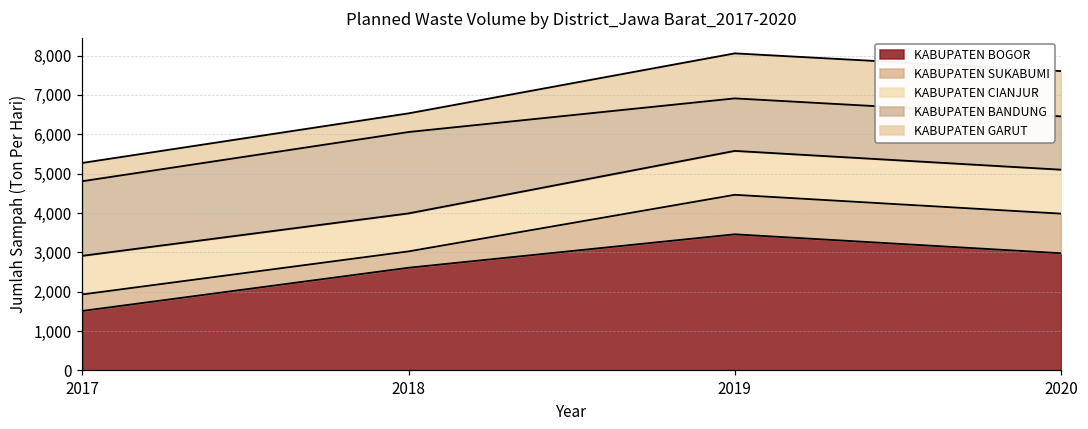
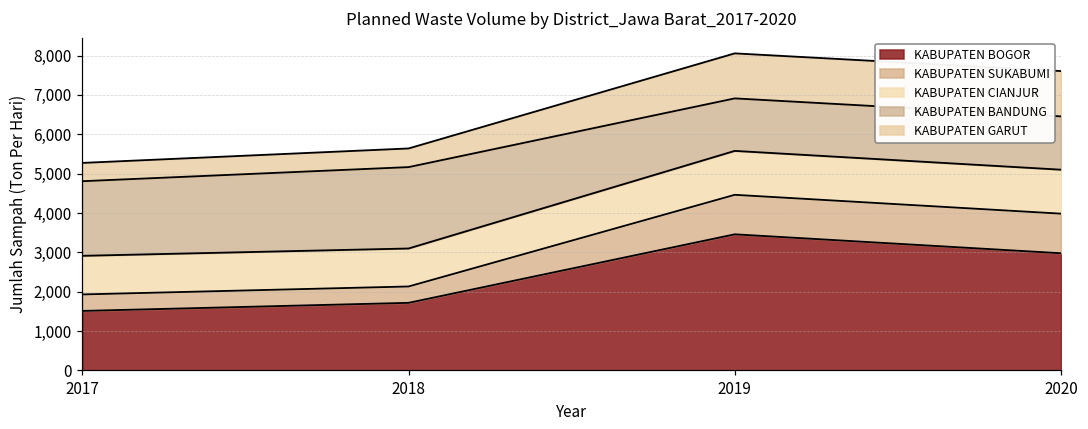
  {
    "KABUPATEN BOGOR": {
      "2017": "1,500",
-     "2018": "2,600",
+     "2018": "1,700",
      "2019": "3,500",
      "2020": "3,000"
    }
  }
